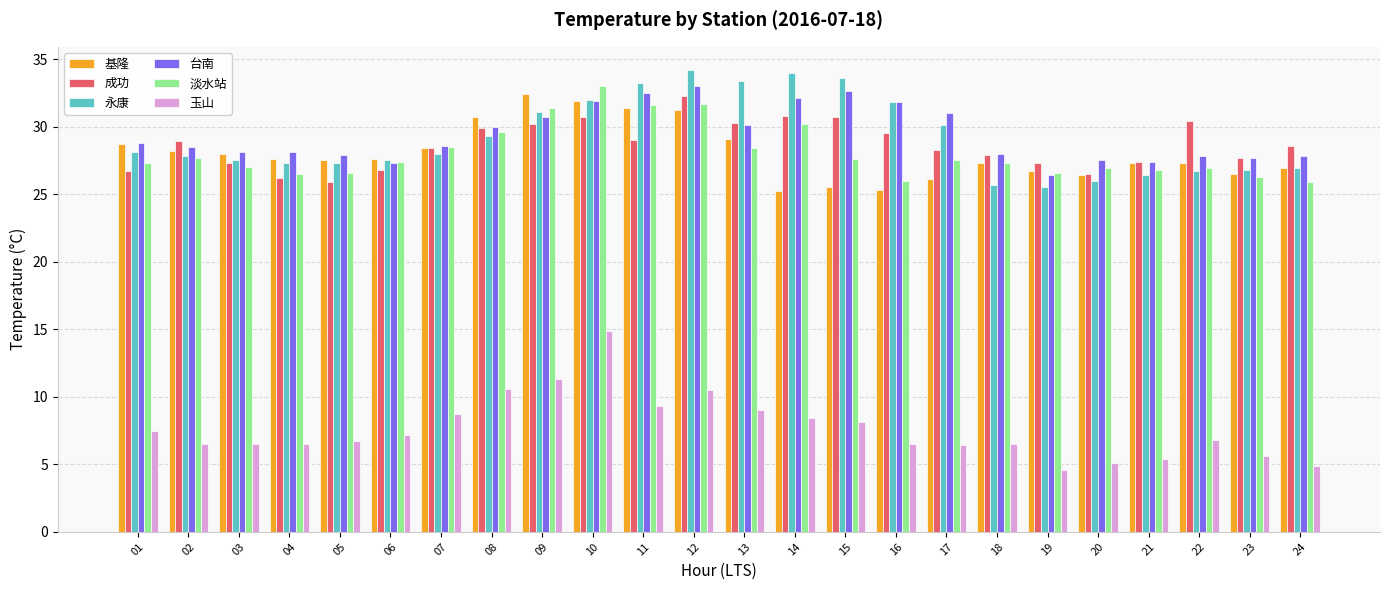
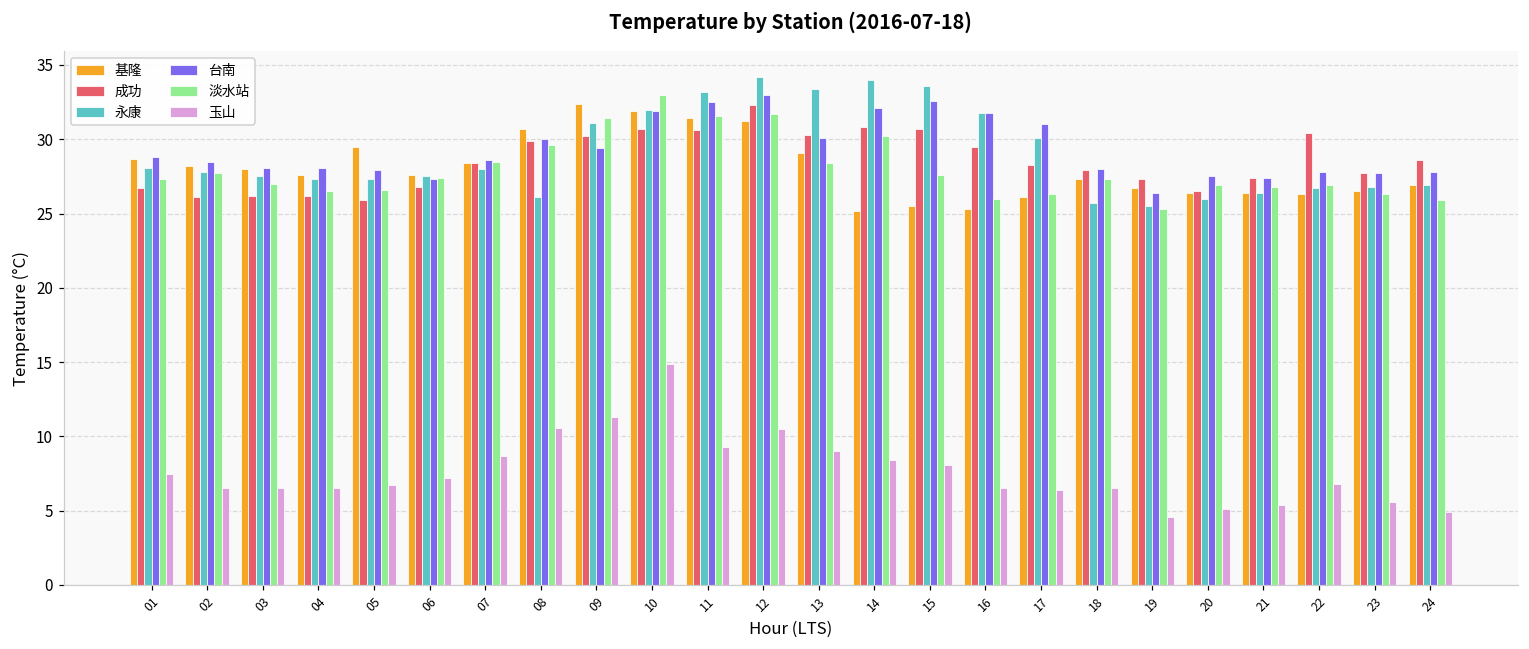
  {
    "基隆": {
      "01": 28.7,
      "02": 28.2,
      "03": 28.0,
      "04": 27.6,
-     "05": 27.5,
+     "05": 29.5,
      "06": 27.6,
      "07": 28.4,
      "08": 30.7,
      "09": 32.4,
      "10": 31.9,
      "11": 31.4,
      "12": 31.2,
      "13": 29.1,
      "14": 25.2,
      "15": 25.5,
      "16": 25.3,
      "17": 26.1,
      "18": 27.3,
      "19": 26.7,
      "20": 26.4,
-     "21": 27.3,
-     "22": 27.3,
+     "21": 26.4,
+     "22": 26.3,
      "23": 26.5,
      "24": 26.9
    },
    "成功": {
      "01": 26.7,
-     "02": 28.9,
-     "03": 27.3,
+     "02": 26.1,
+     "03": 26.2,
      "04": 26.2,
      "05": 25.9,
      "06": 26.8,
      "07": 28.4,
      "08": 29.9,
      "09": 30.2,
      "10": 30.7,
-     "11": 29.0,
+     "11": 30.6,
      "12": 32.3,
      "13": 30.3,
      "14": 30.8,
      "15": 30.7,
      "16": 29.5,
      "17": 28.3,
      "18": 27.9,
      "19": 27.3,
      "20": 26.5,
      "21": 27.4,
      "22": 30.4,
      "23": 27.7,
      "24": 28.6
    },
    "永康": {
      "01": 28.1,
      "02": 27.8,
      "03": 27.5,
      "04": 27.3,
      "05": 27.3,
      "06": 27.5,
      "07": 28.0,
-     "08": 29.3,
+     "08": 26.1,
      "09": 31.1,
      "10": 32.0,
      "11": 33.2,
      "12": 34.2,
      "13": 33.4,
      "14": 34.0,
      "15": 33.6,
      "16": 31.8,
      "17": 30.1,
      "18": 25.7,
      "19": 25.5,
      "20": 26.0,
      "21": 26.4,
      "22": 26.7,
      "23": 26.8,
      "24": 26.9
    },
    "台南": {
      "01": 28.8,
      "02": 28.5,
      "03": 28.1,
      "04": 28.1,
      "05": 27.9,
      "06": 27.3,
      "07": 28.6,
      "08": 30.0,
-     "09": 30.7,
+     "09": 29.4,
      "10": 31.9,
      "11": 32.5,
      "12": 33.0,
      "13": 30.1,
      "14": 32.1,
      "15": 32.6,
      "16": 31.8,
      "17": 31.0,
      "18": 28.0,
      "19": 26.4,
      "20": 27.5,
      "21": 27.4,
      "22": 27.8,
      "23": 27.7,
      "24": 27.8
    },
    "淡水站": {
      "01": 27.3,
      "02": 27.7,
      "03": 27.0,
      "04": 26.5,
      "05": 26.6,
      "06": 27.4,
      "07": 28.5,
      "08": 29.6,
      "09": 31.4,
      "10": 33.0,
      "11": 31.6,
      "12": 31.7,
      "13": 28.4,
      "14": 30.2,
      "15": 27.6,
      "16": 26.0,
-     "17": 27.5,
+     "17": 26.3,
      "18": 27.3,
-     "19": 26.6,
+     "19": 25.3,
      "20": 26.9,
      "21": 26.8,
      "22": 26.9,
      "23": 26.3,
      "24": 25.9
    },
    "玉山": {
      "01": 7.5,
      "02": 6.5,
      "03": 6.5,
      "04": 6.5,
      "05": 6.7,
      "06": 7.2,
      "07": 8.7,
      "08": 10.6,
      "09": 11.3,
      "10": 14.9,
      "11": 9.3,
      "12": 10.5,
      "13": 9.0,
      "14": 8.4,
      "15": 8.1,
      "16": 6.5,
      "17": 6.4,
      "18": 6.5,
      "19": 4.6,
      "20": 5.1,
      "21": 5.4,
      "22": 6.8,
      "23": 5.6,
      "24": 4.9
    }
  }
